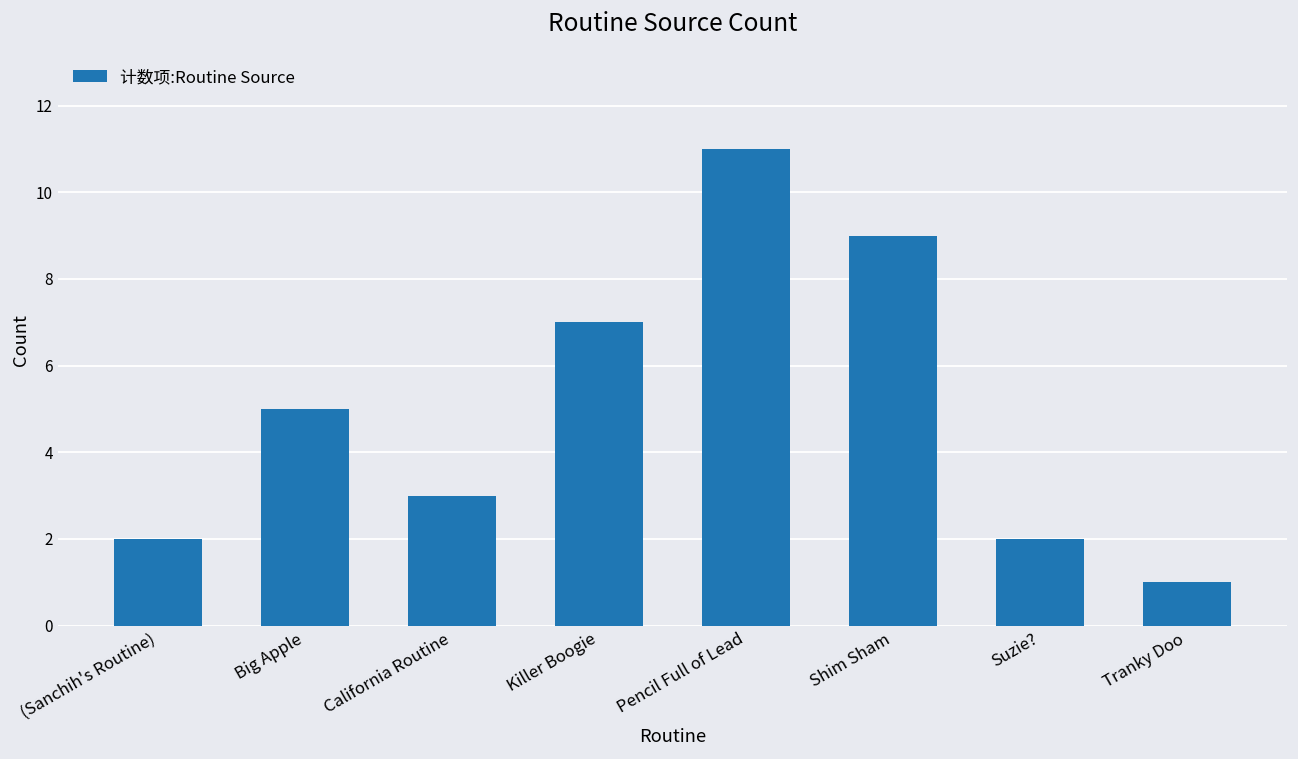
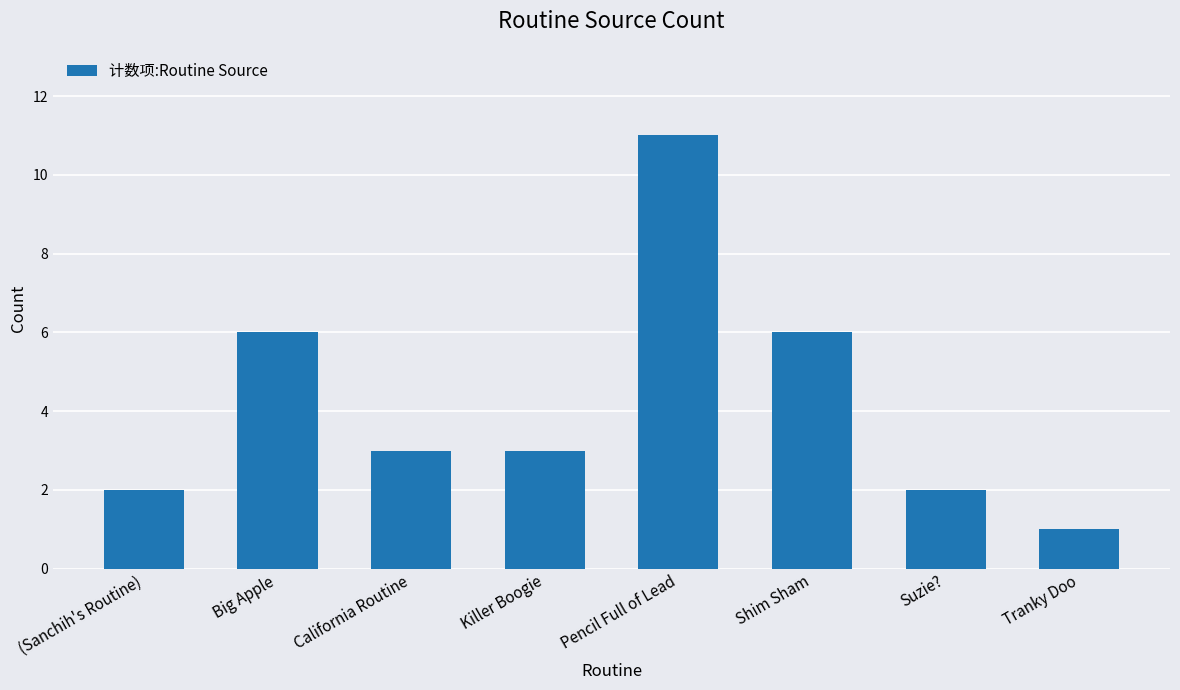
  {
    "(Sanchih's Routine)": 2,
-   "Big Apple": 5,
+   "Big Apple": 6,
    "California Routine": 3,
-   "Killer Boogie": 7,
+   "Killer Boogie": 3,
    "Pencil Full of Lead": 11,
-   "Shim Sham": 9,
+   "Shim Sham": 6,
    "Suzie?": 2,
    "Tranky Doo": 1
  }
